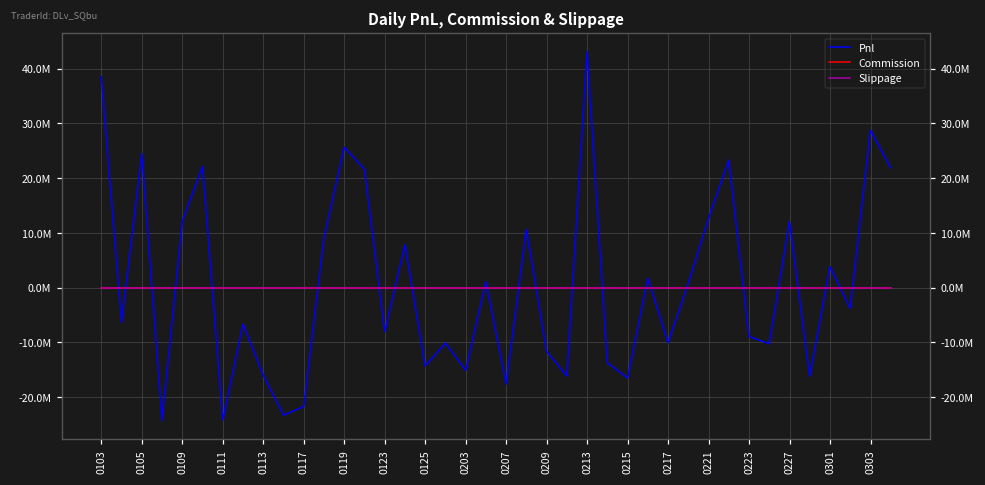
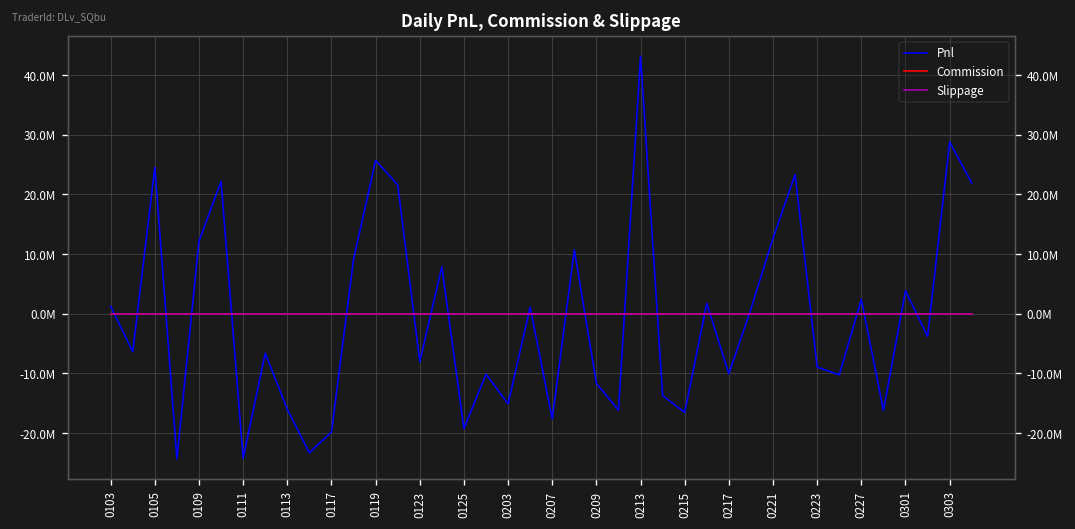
  {
    "Pnl": {
-     "0103": 39000000,
+     "0103": 1000000,
      "0105": 25000000,
      "0109": 12000000,
      "0111": -24000000,
      "0113": -16000000,
-     "0117": -22000000,
+     "0117": -20000000,
      "0119": 26000000,
      "0123": -8000000,
-     "0125": -14000000,
+     "0125": -19000000,
      "0203": -15000000,
      "0207": -18000000,
      "0209": -12000000,
      "0213": 43000000,
      "0215": -17000000,
      "0217": -10000000,
      "0221": 13000000,
      "0223": -9000000,
-     "0227": 12000000,
+     "0227": 2000000,
      "0301": 4000000,
      "0303": 29000000
    },
    "Slippage": {
      "0103": 0,
      "0105": 0,
      "0109": 0,
      "0111": 0,
      "0113": 0,
      "0117": 0,
      "0119": 0,
      "0123": 0,
      "0125": 0,
      "0203": 0,
      "0207": 0,
      "0209": 0,
      "0213": 0,
      "0215": 0,
      "0217": 0,
      "0221": 0,
      "0223": 0,
      "0227": 0,
      "0301": 0,
      "0303": 0
    }
  }
